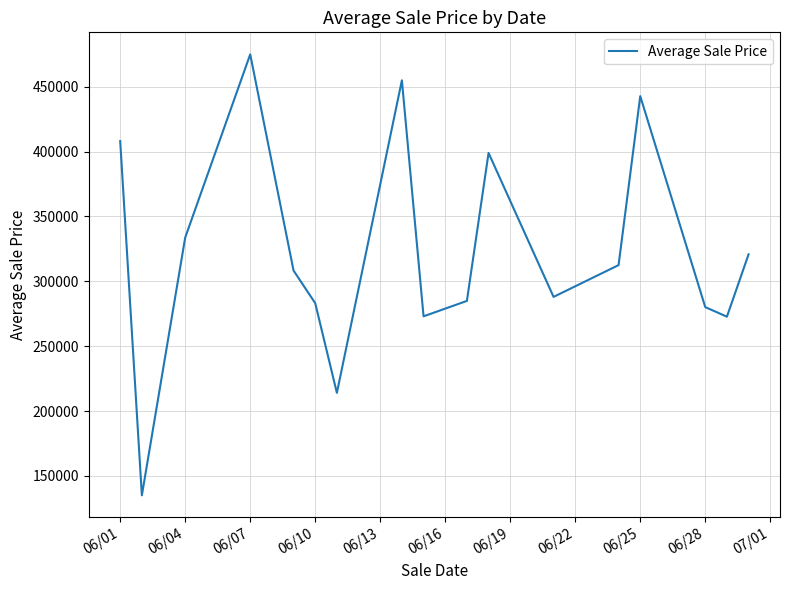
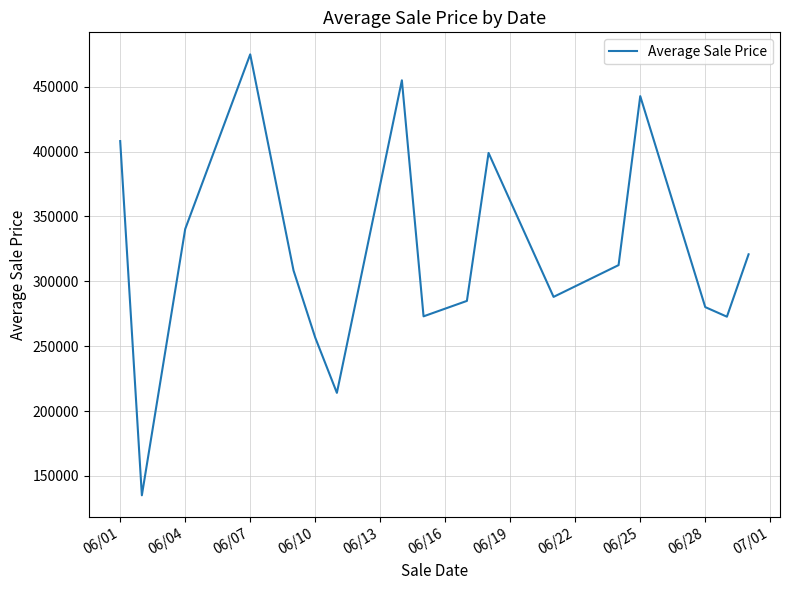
  {
    "06/01": 408000,
-   "06/04": 334000,
+   "06/04": 340000,
    "06/07": 475000,
-   "06/10": 283000,
+   "06/10": 257000,
    "06/25": 443000,
    "06/28": 280000
  }
